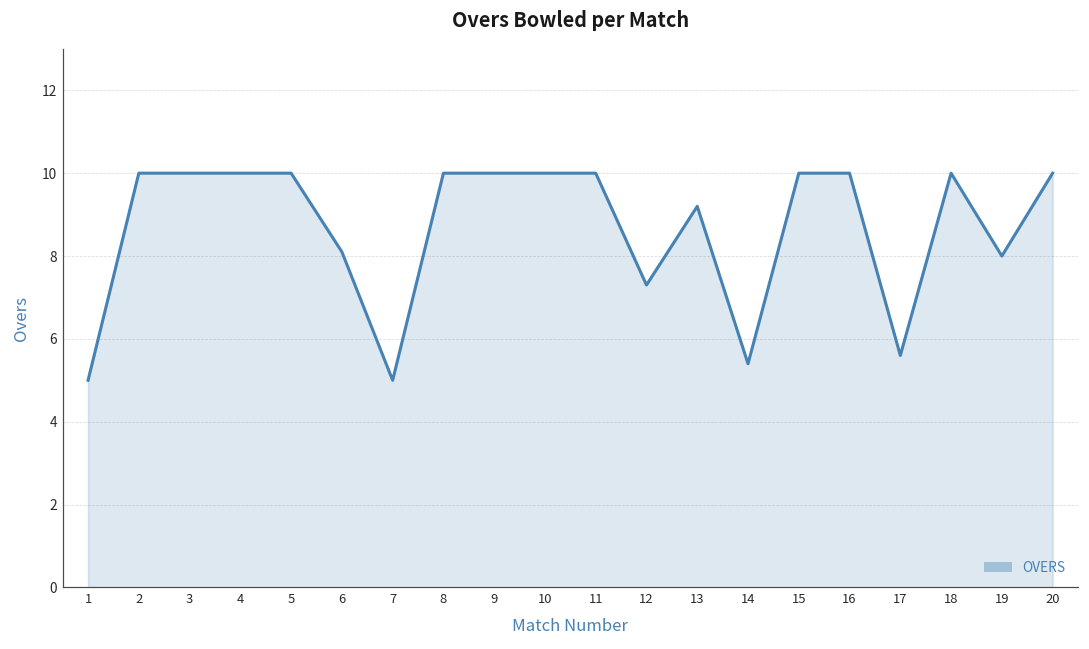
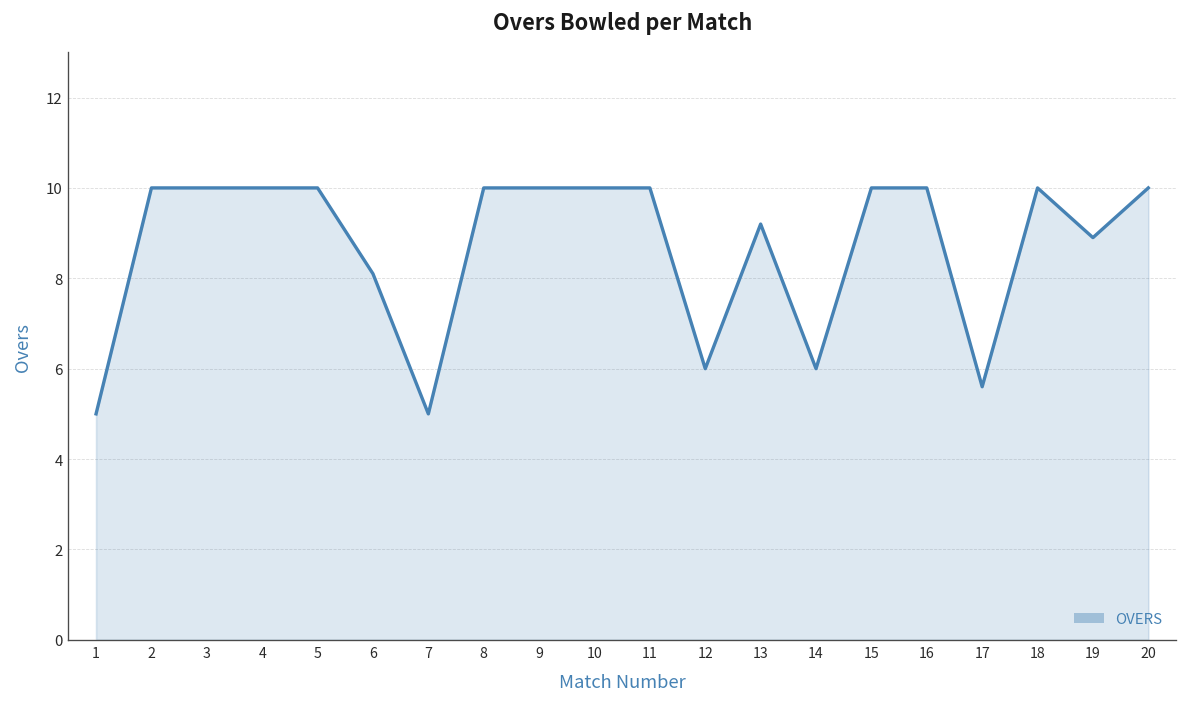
  {
    "1": 5.0,
    "2": 10.0,
    "3": 10.0,
    "4": 10.0,
    "5": 10.0,
    "6": 8.1,
    "7": 5.0,
    "8": 10.0,
    "9": 10.0,
    "10": 10.0,
    "11": 10.0,
-   "12": 7.3,
+   "12": 6.0,
    "13": 9.2,
-   "14": 5.4,
+   "14": 6.0,
    "15": 10.0,
    "16": 10.0,
    "17": 5.6,
    "18": 10.0,
-   "19": 8.0,
+   "19": 8.9,
    "20": 10.0
  }
